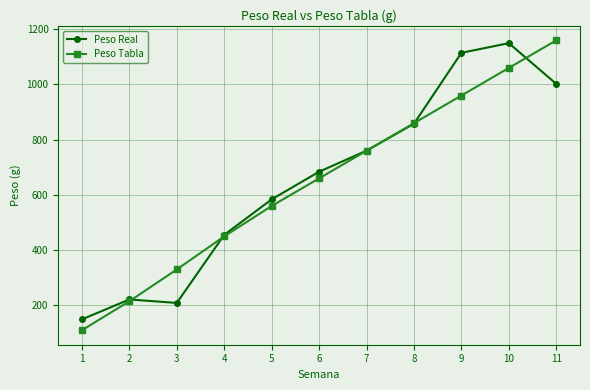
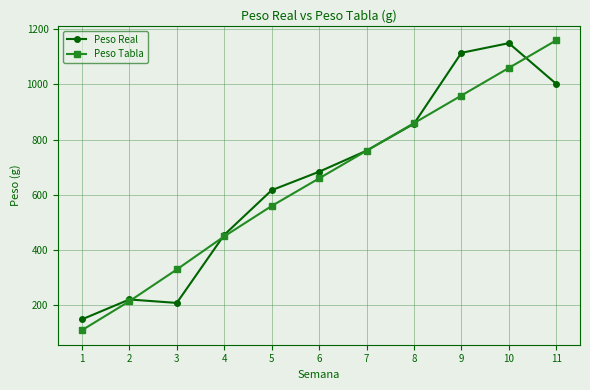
  {
    "Peso Real": {
      "1": 150,
      "3": 210,
-     "5": 580,
+     "5": 620,
      "6": 680,
      "9": 1110,
      "10": 1150,
      "11": 1000
    },
    "Peso Tabla": {
      "1": 110,
      "3": 330,
      "5": 560,
      "6": 660,
      "9": 960,
      "10": 1060,
      "11": 1160
    }
  }
